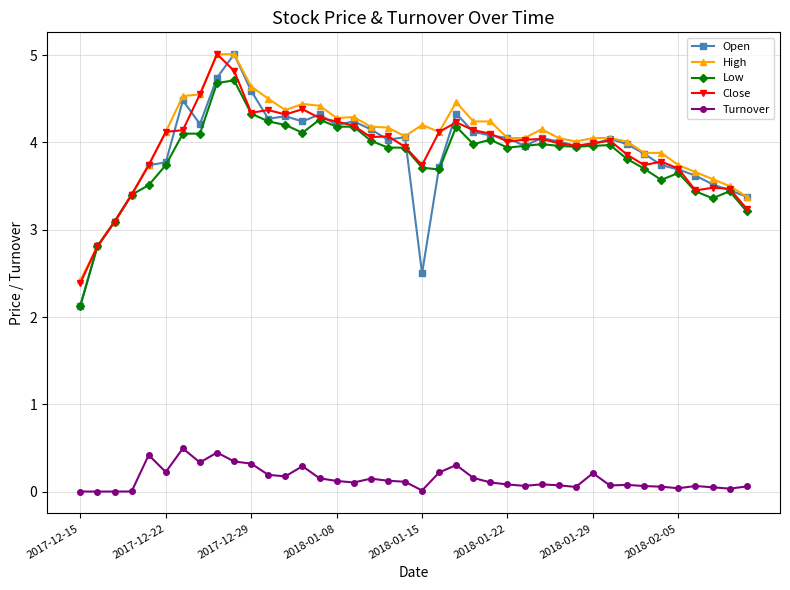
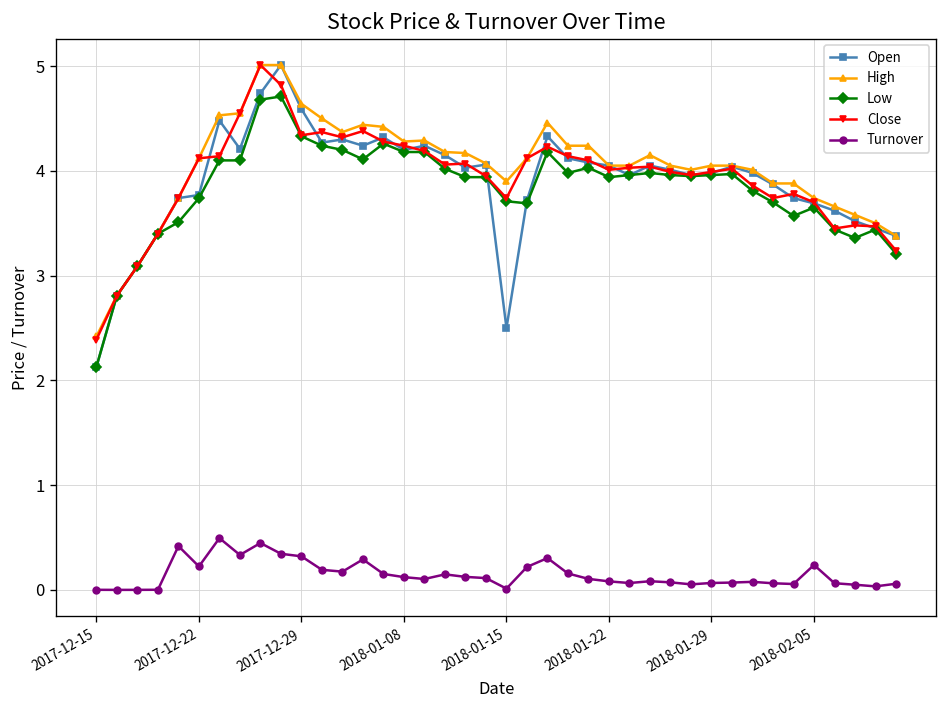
  {
    "Open": {
      "2017-12-22": 3.8,
      "2017-12-29": 4.6,
      "2018-01-15": 2.5
    },
    "High": {
      "2017-12-15": 2.4,
      "2017-12-29": 4.6,
      "2018-01-08": 4.3,
-     "2018-01-15": 4.2,
+     "2018-01-15": 3.9,
      "2018-01-29": 4.1,
      "2018-02-05": 3.7
    },
    "Low": {
      "2017-12-22": 3.7,
      "2018-01-15": 3.7,
      "2018-01-22": 3.9,
      "2018-02-05": 3.7
    },
    "Close": {
      "2017-12-15": 2.4,
      "2018-01-08": 4.2,
      "2018-01-15": 3.7,
      "2018-01-22": 4.0
    },
    "Turnover": {
      "2017-12-15": 0.0,
      "2017-12-22": 0.2,
      "2017-12-29": 0.3,
      "2018-01-08": 0.1,
      "2018-01-15": 0.0,
      "2018-01-22": 0.1,
-     "2018-01-29": 0.2,
-     "2018-02-05": 0.0
+     "2018-01-29": 0.1,
+     "2018-02-05": 0.2
    }
  }
